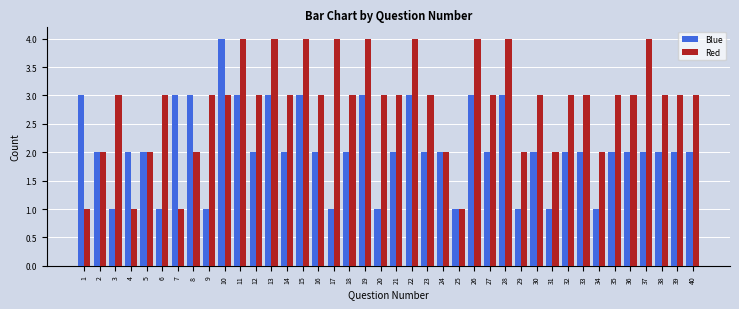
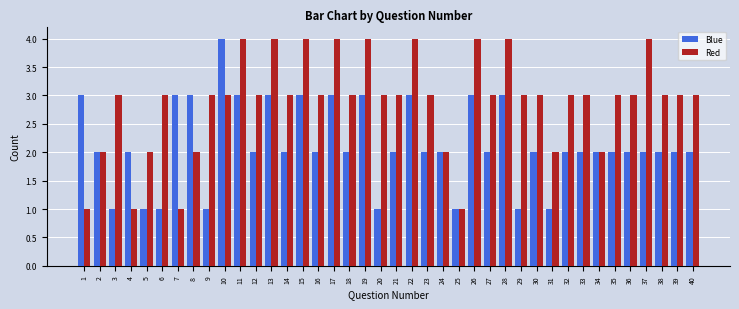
  {
    "Blue": {
      "1": 3,
      "2": 2,
      "3": 1,
      "4": 2,
-     "5": 2,
+     "5": 1,
      "6": 1,
      "7": 3,
      "8": 3,
      "9": 1,
      "10": 4,
      "11": 3,
      "12": 2,
      "13": 3,
      "14": 2,
      "15": 3,
      "16": 2,
-     "17": 1,
+     "17": 3,
      "18": 2,
      "19": 3,
      "20": 1,
      "21": 2,
      "22": 3,
      "23": 2,
      "24": 2,
      "25": 1,
      "26": 3,
      "27": 2,
      "28": 3,
      "29": 1,
      "30": 2,
      "31": 1,
      "32": 2,
      "33": 2,
-     "34": 1,
+     "34": 2,
      "35": 2,
      "36": 2,
      "37": 2,
      "38": 2,
      "39": 2,
      "40": 2
    },
    "Red": {
      "1": 1,
      "2": 2,
      "3": 3,
      "4": 1,
      "5": 2,
      "6": 3,
      "7": 1,
      "8": 2,
      "9": 3,
      "10": 3,
      "11": 4,
      "12": 3,
      "13": 4,
      "14": 3,
      "15": 4,
      "16": 3,
      "17": 4,
      "18": 3,
      "19": 4,
      "20": 3,
      "21": 3,
      "22": 4,
      "23": 3,
      "24": 2,
      "25": 1,
      "26": 4,
      "27": 3,
      "28": 4,
-     "29": 2,
+     "29": 3,
      "30": 3,
      "31": 2,
      "32": 3,
      "33": 3,
      "34": 2,
      "35": 3,
      "36": 3,
      "37": 4,
      "38": 3,
      "39": 3,
      "40": 3
    }
  }
